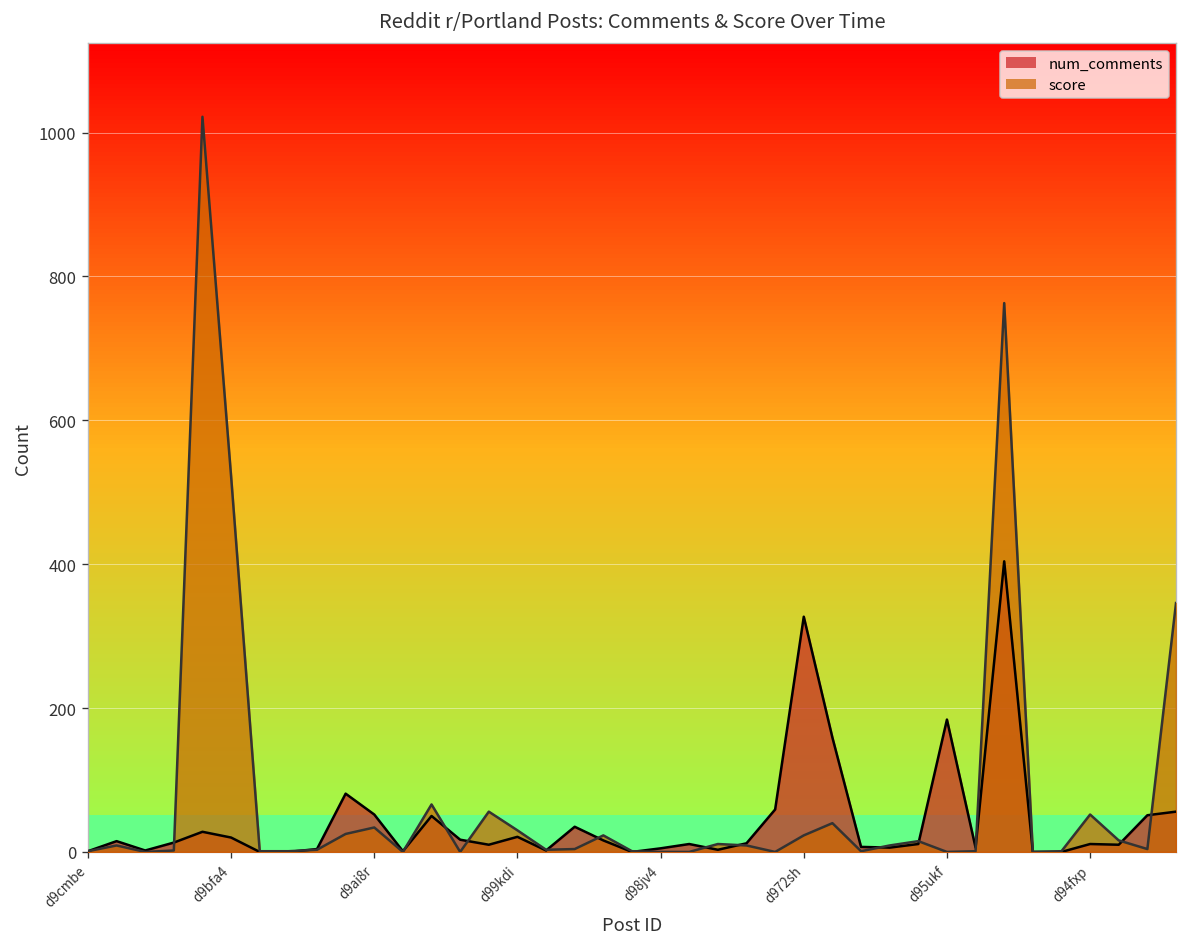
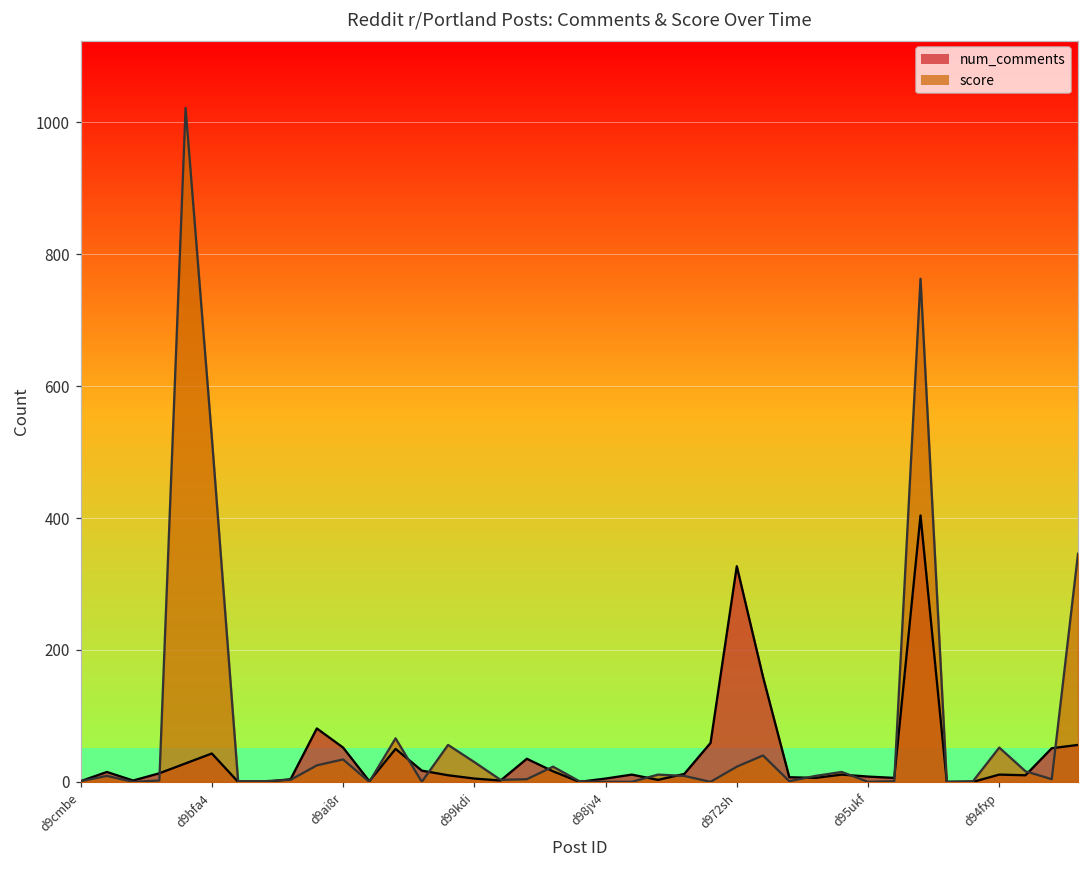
  {
    "num_comments": {
-     "d9bfa4": 20,
+     "d9bfa4": 40,
      "d9ai8r": 50,
-     "d99kdi": 20,
+     "d99kdi": 10,
      "d98jv4": 10,
      "d972sh": 330,
-     "d95ukf": 180,
+     "d95ukf": 10,
      "d94fxp": 10
    },
    "score": {
      "d9bfa4": 520,
      "d9ai8r": 30,
      "d99kdi": 30,
      "d98jv4": 0,
      "d972sh": 20,
      "d95ukf": 0,
      "d94fxp": 50
    }
  }
